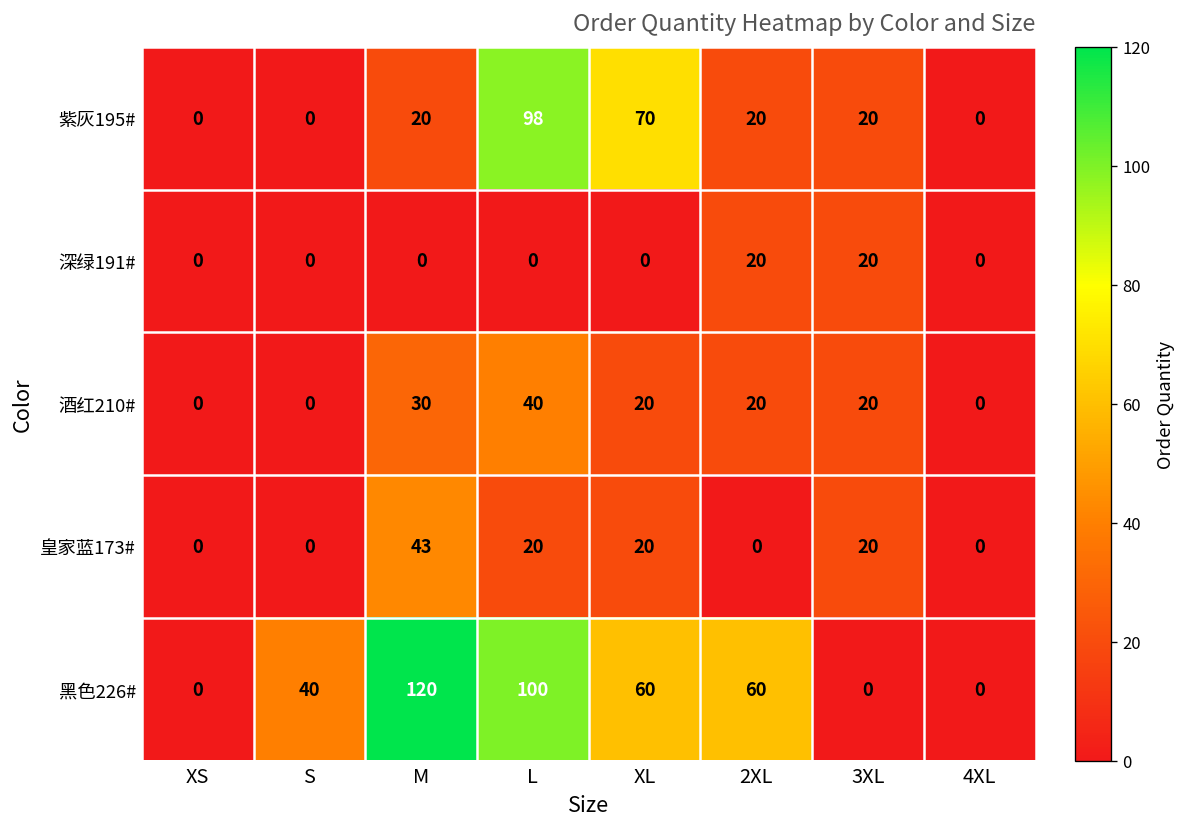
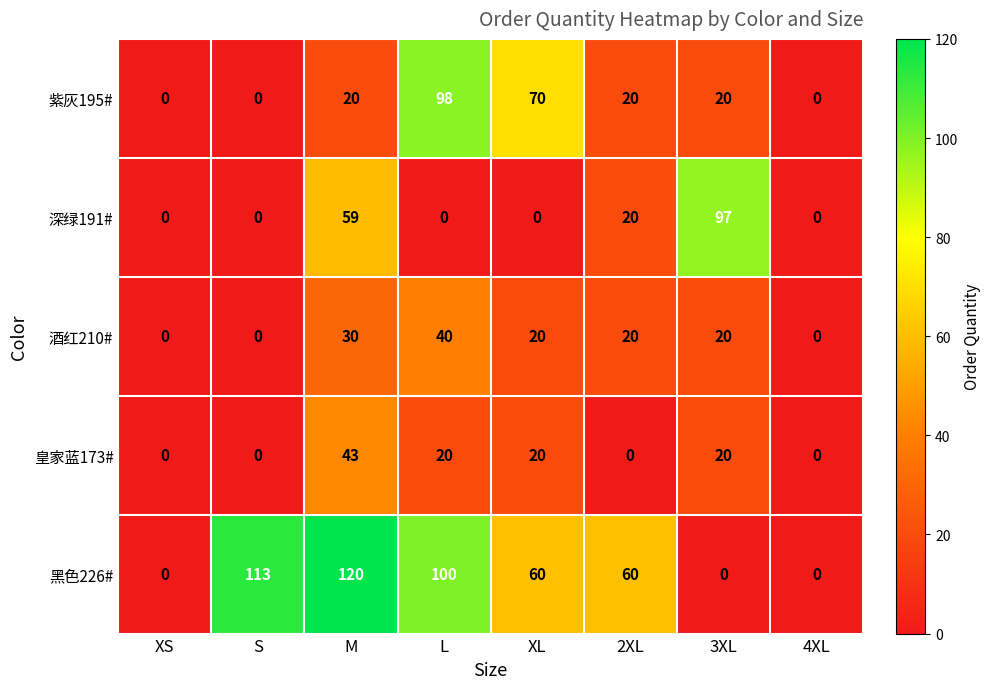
  {
    "紫灰195#": {
      "XS": 0,
      "S": 0,
      "M": 20,
      "L": 98,
      "XL": 70,
      "2XL": 20,
      "3XL": 20,
      "4XL": 0
    },
    "深绿191#": {
      "XS": 0,
      "S": 0,
-     "M": 0,
+     "M": 59,
      "L": 0,
      "XL": 0,
      "2XL": 20,
-     "3XL": 20,
+     "3XL": 97,
      "4XL": 0
    },
    "酒红210#": {
      "XS": 0,
      "S": 0,
      "M": 30,
      "L": 40,
      "XL": 20,
      "2XL": 20,
      "3XL": 20,
      "4XL": 0
    },
    "皇家蓝173#": {
      "XS": 0,
      "S": 0,
      "M": 43,
      "L": 20,
      "XL": 20,
      "2XL": 0,
      "3XL": 20,
      "4XL": 0
    },
    "黑色226#": {
      "XS": 0,
-     "S": 40,
+     "S": 113,
      "M": 120,
      "L": 100,
      "XL": 60,
      "2XL": 60,
      "3XL": 0,
      "4XL": 0
    }
  }
